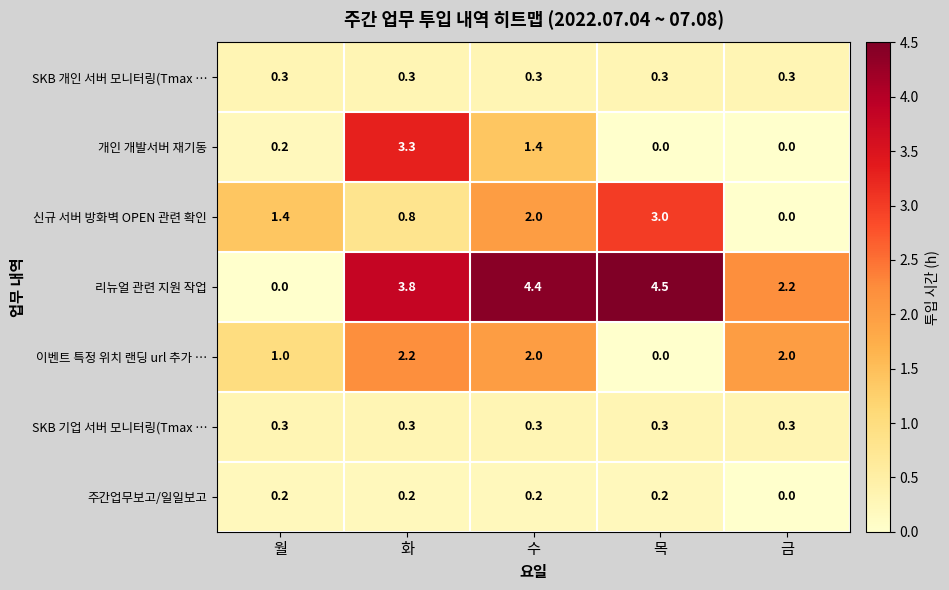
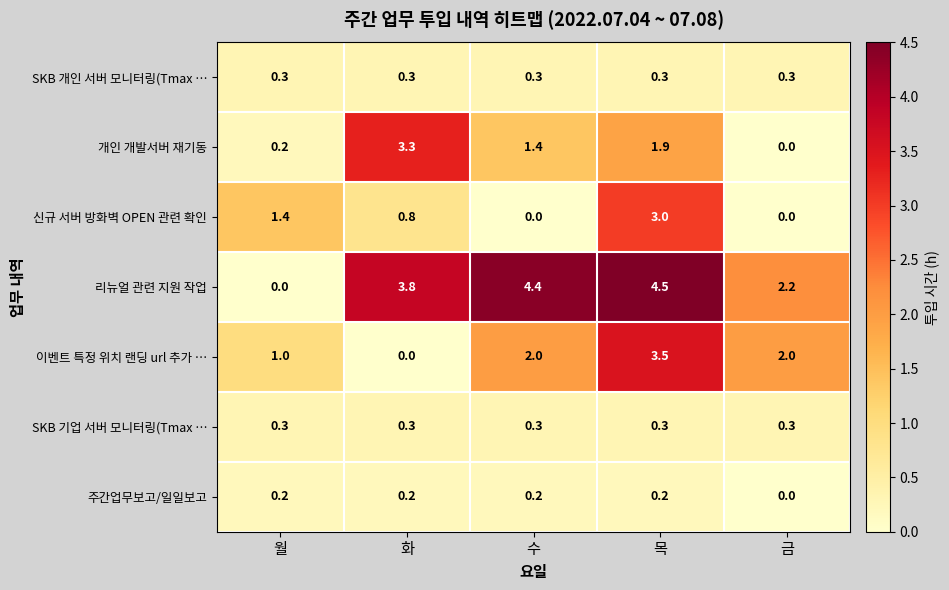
  {
    "SKB 개인 서버 모니터링(Tmax …": {
      "월": 0.3,
      "화": 0.3,
      "수": 0.3,
      "목": 0.3,
      "금": 0.3
    },
    "개인 개발서버 재기동": {
      "월": 0.2,
      "화": 3.3,
      "수": 1.4,
-     "목": 0.0,
+     "목": 1.9,
      "금": 0.0
    },
    "신규 서버 방화벽 OPEN 관련 확인": {
      "월": 1.4,
      "화": 0.8,
-     "수": 2.0,
+     "수": 0.0,
      "목": 3.0,
      "금": 0.0
    },
    "리뉴얼 관련 지원 작업": {
      "월": 0.0,
      "화": 3.8,
      "수": 4.4,
      "목": 4.5,
      "금": 2.2
    },
    "이벤트 특정 위치 랜딩 url 추가 …": {
      "월": 1.0,
-     "화": 2.2,
+     "화": 0.0,
      "수": 2.0,
-     "목": 0.0,
+     "목": 3.5,
      "금": 2.0
    },
    "SKB 기업 서버 모니터링(Tmax …": {
      "월": 0.3,
      "화": 0.3,
      "수": 0.3,
      "목": 0.3,
      "금": 0.3
    },
    "주간업무보고/일일보고": {
      "월": 0.2,
      "화": 0.2,
      "수": 0.2,
      "목": 0.2,
      "금": 0.0
    }
  }
